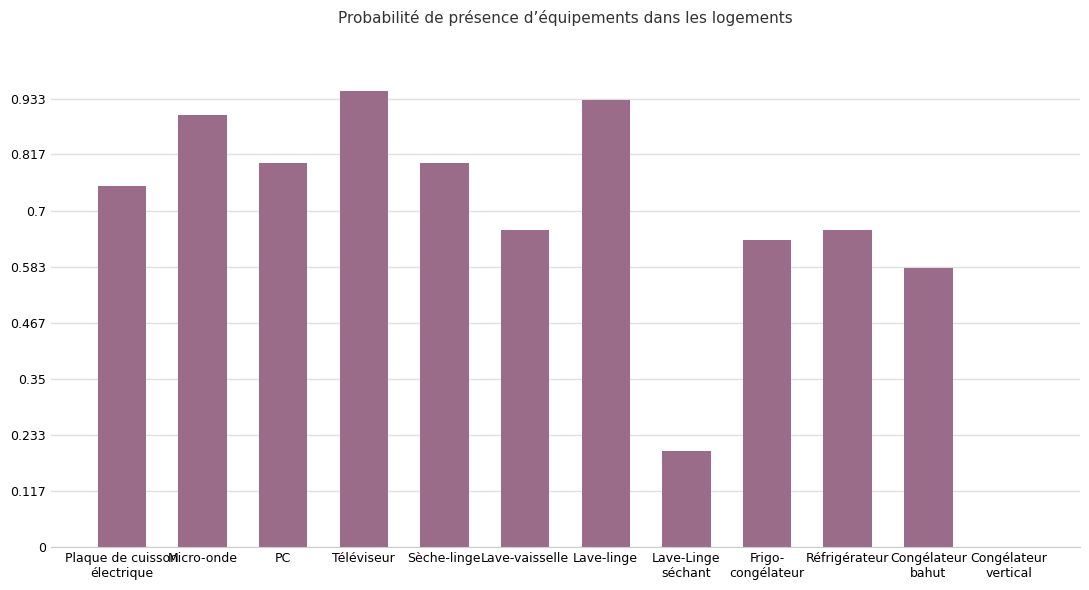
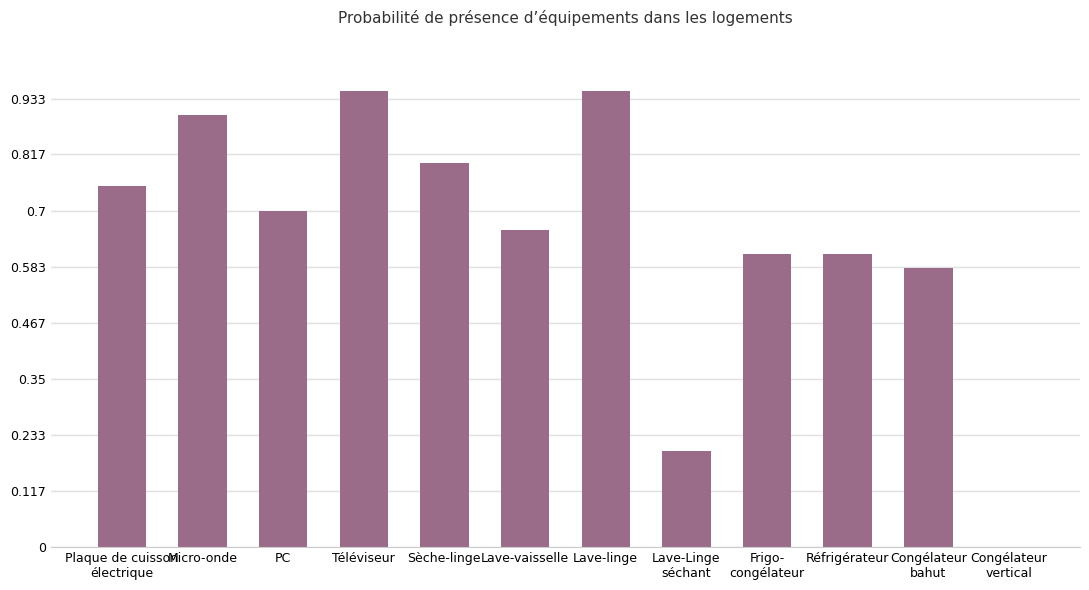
  {
    "Plaque de cuisson électrique": 0.75,
-   "PC": 0.8,
+   "PC": 0.7,
    "Téléviseur": 0.95,
    "Sèche-linge": 0.80,
    "Lave-vaisselle": 0.66,
-   "Lave-linge": 0.93,
+   "Lave-linge": 0.95,
    "Lave-Linge séchant": 0.20,
-   "Frigo- congélateur": 0.64,
-   "Réfrigérateur": 0.66,
+   "Frigo- congélateur": 0.61,
+   "Réfrigérateur": 0.61,
    "Congélateur bahut": 0.58,
    "Congélateur vertical": 0.00
  }
